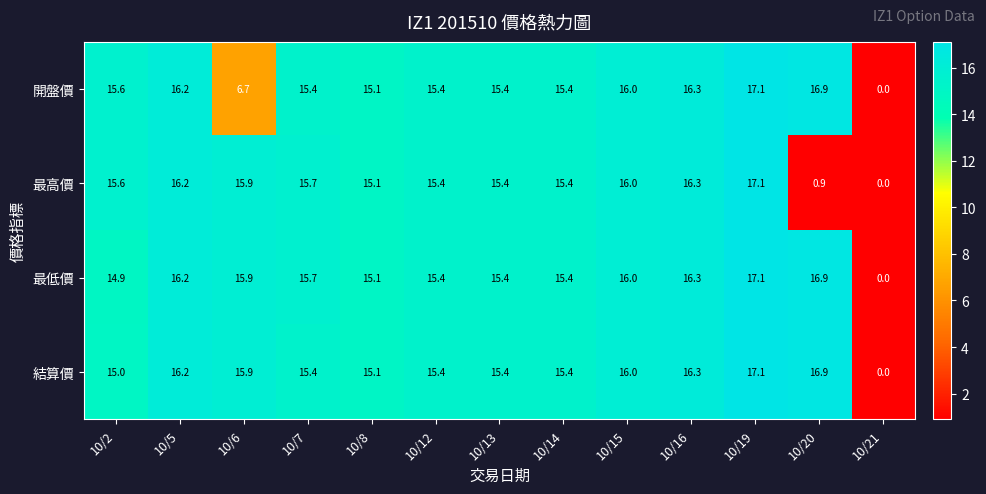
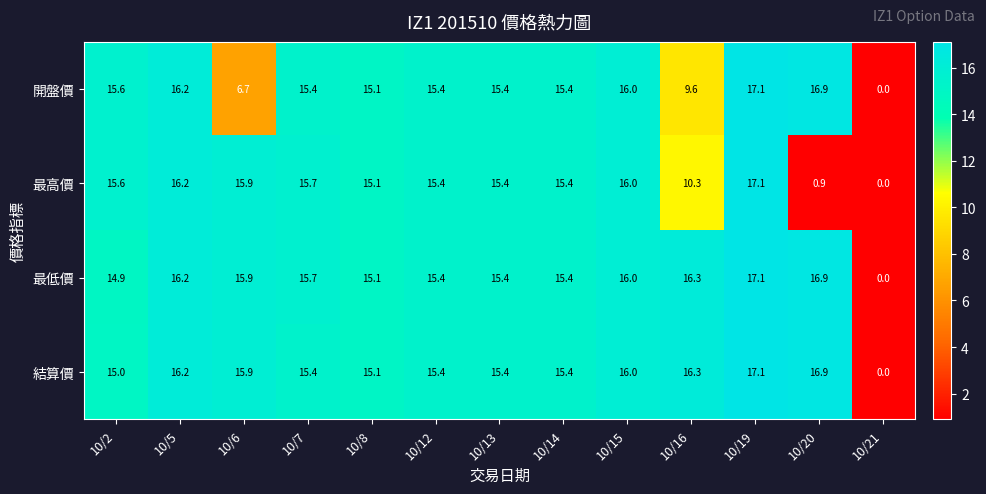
  {
    "開盤價": {
      "10/2": 15.6,
      "10/5": 16.2,
      "10/6": 6.7,
      "10/7": 15.4,
      "10/8": 15.1,
      "10/12": 15.4,
      "10/13": 15.4,
      "10/14": 15.4,
      "10/15": 16.0,
-     "10/16": 16.3,
+     "10/16": 9.6,
      "10/19": 17.1,
      "10/20": 16.9,
      "10/21": 0.0
    },
    "最高價": {
      "10/2": 15.6,
      "10/5": 16.2,
      "10/6": 15.9,
      "10/7": 15.7,
      "10/8": 15.1,
      "10/12": 15.4,
      "10/13": 15.4,
      "10/14": 15.4,
      "10/15": 16.0,
-     "10/16": 16.3,
+     "10/16": 10.3,
      "10/19": 17.1,
      "10/20": 0.9,
      "10/21": 0.0
    },
    "最低價": {
      "10/2": 14.9,
      "10/5": 16.2,
      "10/6": 15.9,
      "10/7": 15.7,
      "10/8": 15.1,
      "10/12": 15.4,
      "10/13": 15.4,
      "10/14": 15.4,
      "10/15": 16.0,
      "10/16": 16.3,
      "10/19": 17.1,
      "10/20": 16.9,
      "10/21": 0.0
    },
    "結算價": {
      "10/2": 15.0,
      "10/5": 16.2,
      "10/6": 15.9,
      "10/7": 15.4,
      "10/8": 15.1,
      "10/12": 15.4,
      "10/13": 15.4,
      "10/14": 15.4,
      "10/15": 16.0,
      "10/16": 16.3,
      "10/19": 17.1,
      "10/20": 16.9,
      "10/21": 0.0
    }
  }
